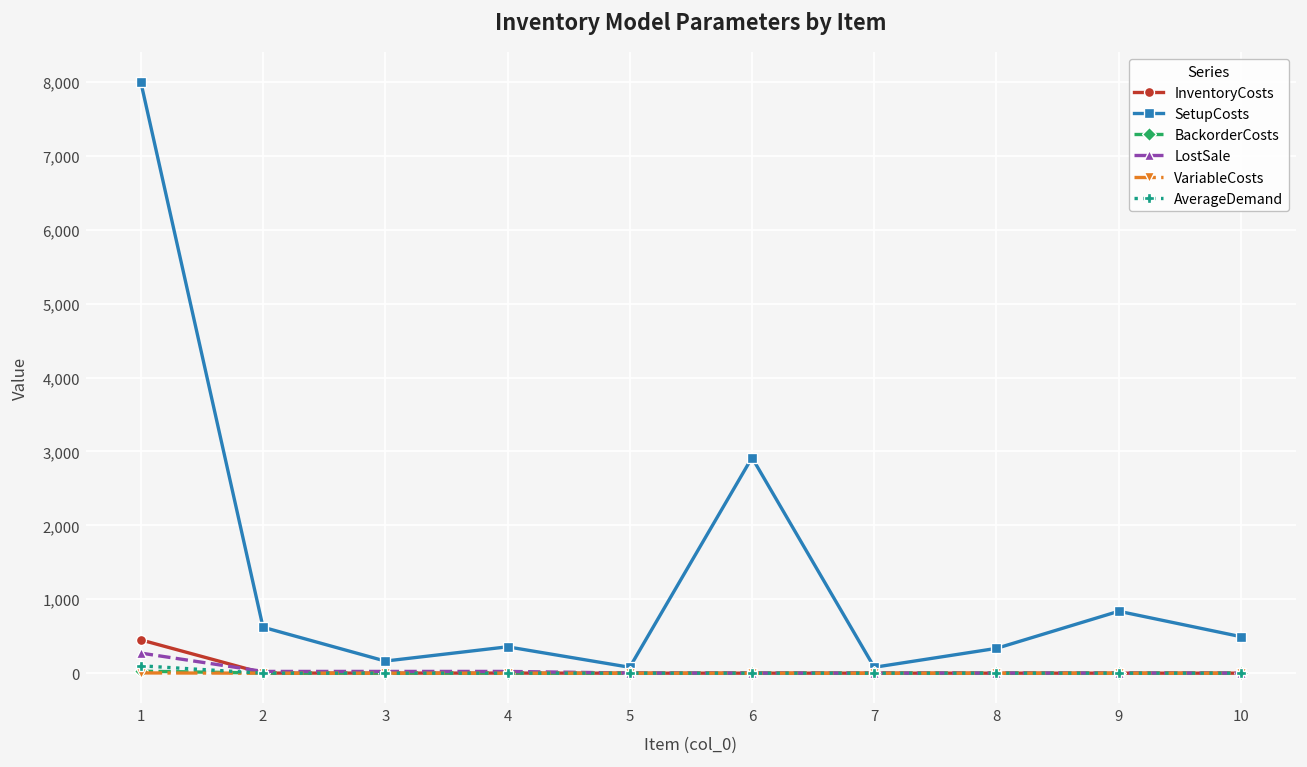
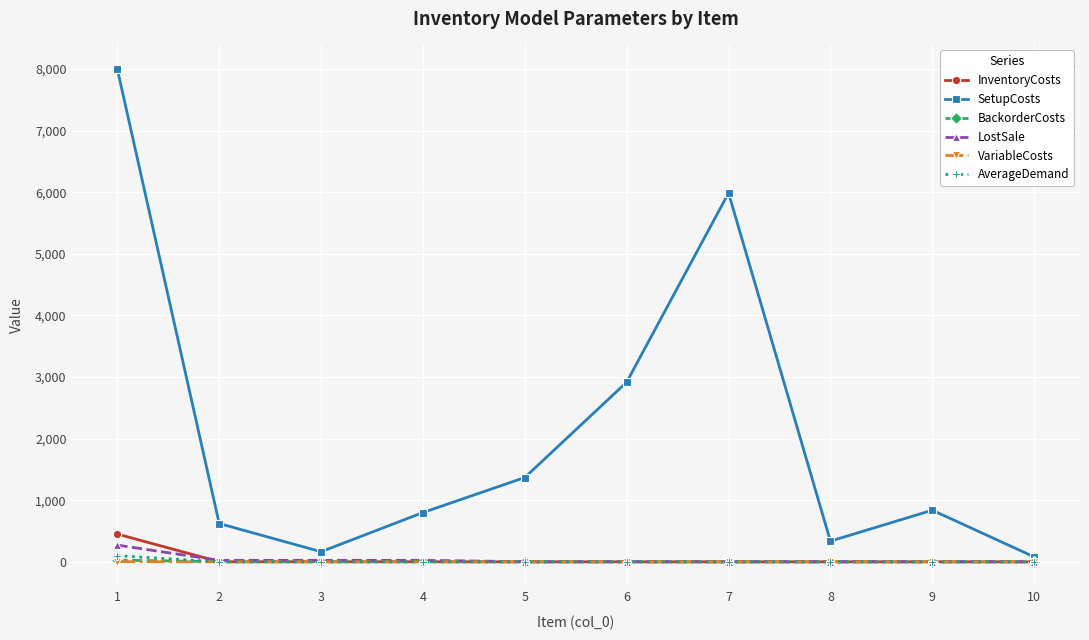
  {
    "InventoryCosts": {
      "1": "500"
    },
    "SetupCosts": {
      "1": "8,000",
      "2": "600",
      "3": "200",
-     "4": "400",
-     "5": "100",
+     "4": "800",
+     "5": "1,400",
      "6": "2,900",
-     "7": "100",
+     "7": "6,000",
      "8": "300",
      "9": "800",
-     "10": "500"
+     "10": "100"
    },
    "LostSale": {
      "1": "300"
    }
  }
